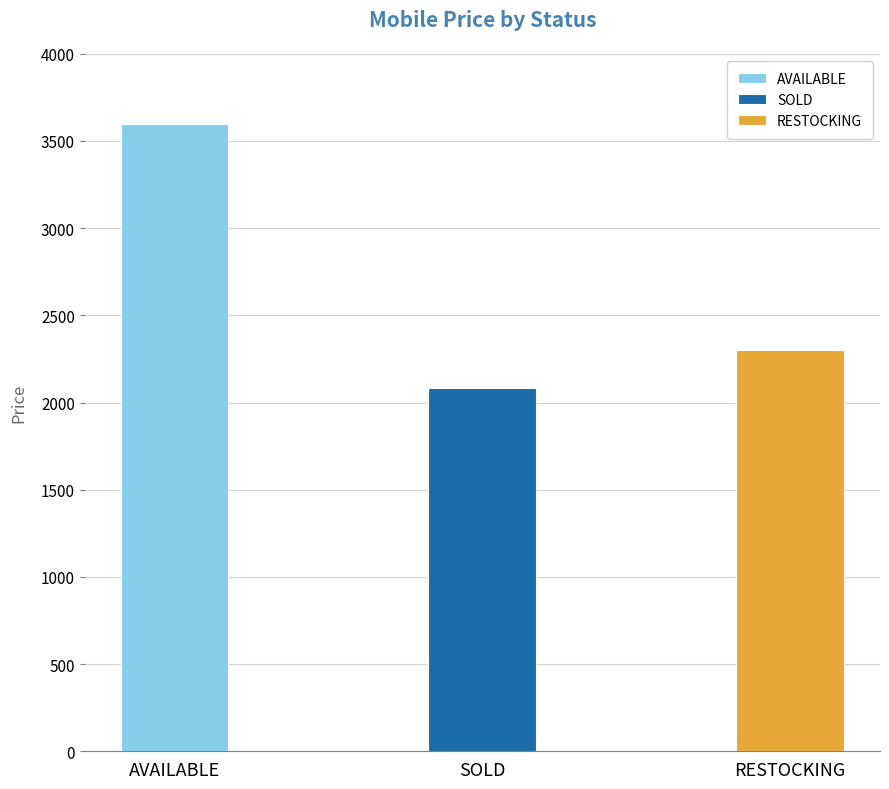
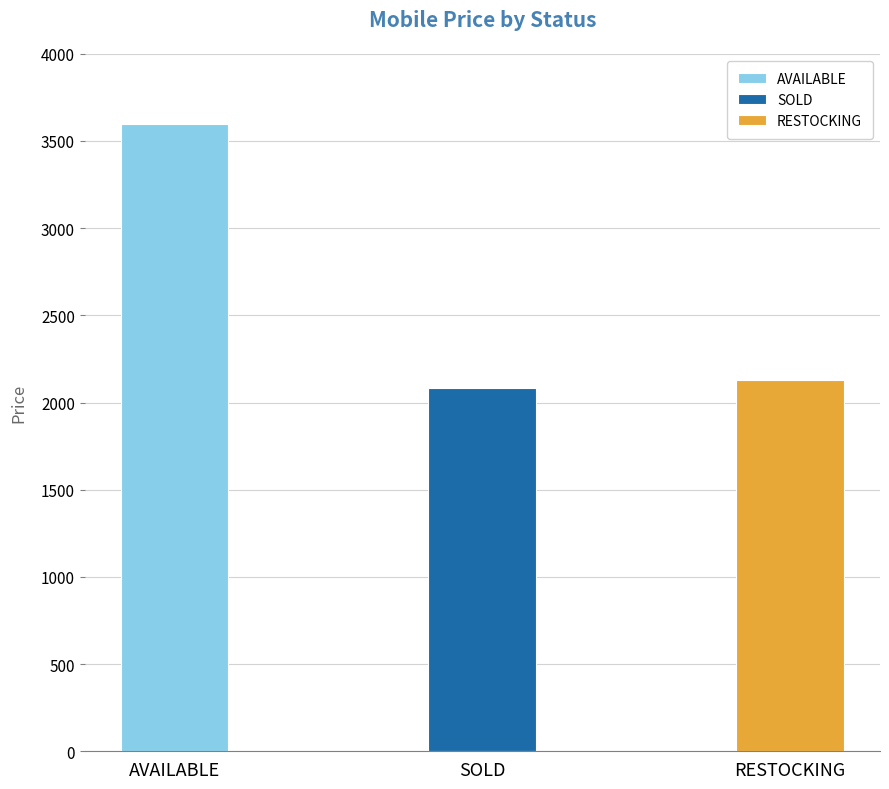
  {
    "AVAILABLE": 3600,
    "SOLD": 2090,
-   "RESTOCKING": 2300
+   "RESTOCKING": 2130
  }
